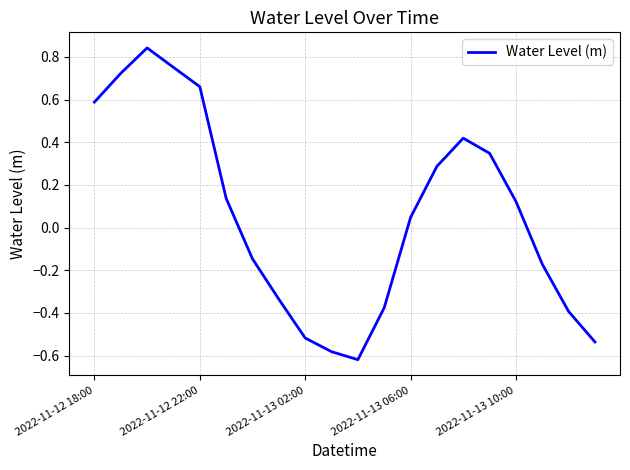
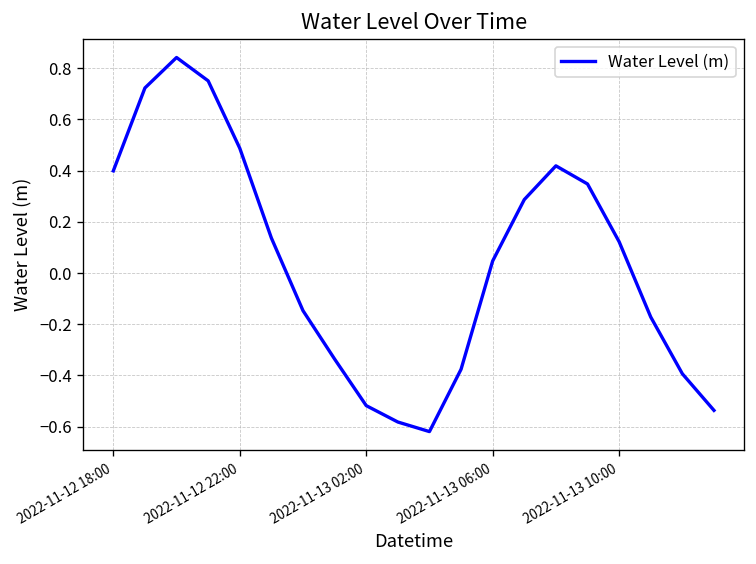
  {
-   "2022-11-12 18:00": 0.59,
-   "2022-11-12 22:00": 0.66,
+   "2022-11-12 18:00": 0.40,
+   "2022-11-12 22:00": 0.49,
    "2022-11-13 02:00": -0.52,
    "2022-11-13 06:00": 0.05,
    "2022-11-13 10:00": 0.12
  }
